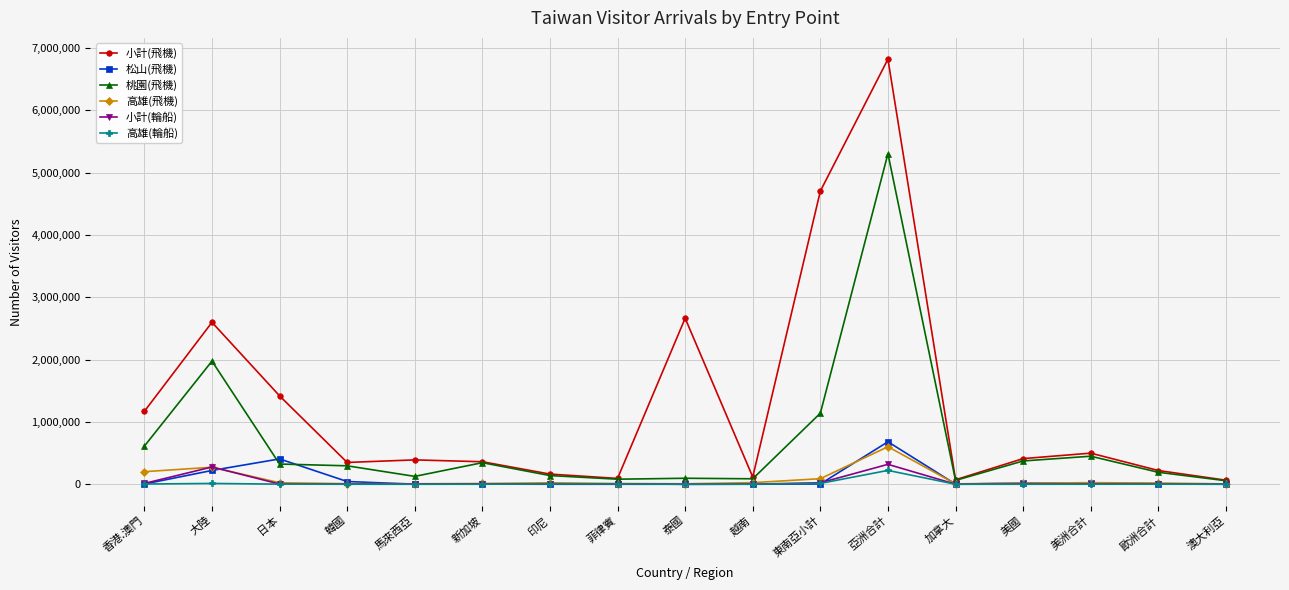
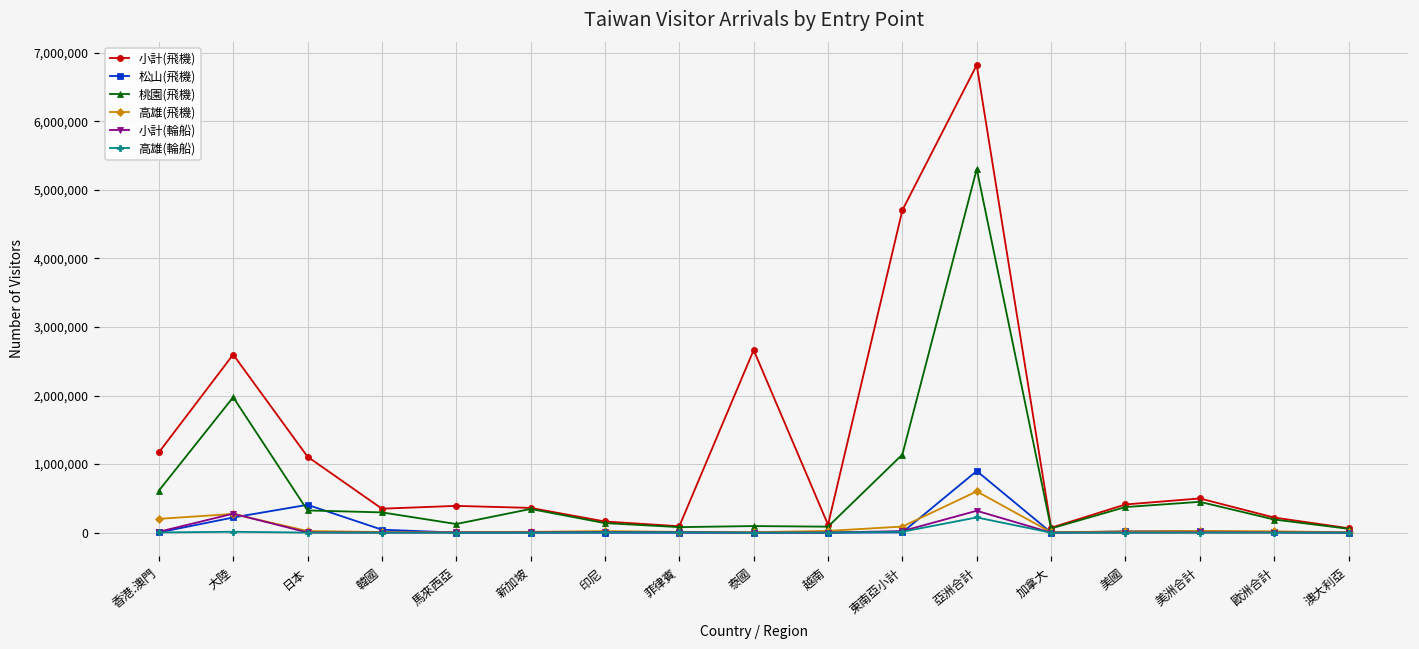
  {
    "小計(飛機)": {
      "香港.澳門": "1,200,000",
      "大陸": "2,600,000",
-     "日本": "1,400,000",
+     "日本": "1,100,000",
      "韓國": "400,000",
      "馬來西亞": "400,000",
      "泰國": "2,700,000",
      "東南亞小計": "4,700,000",
      "亞洲合計": "6,800,000",
      "美洲合計": "500,000"
    },
    "松山(飛機)": {
      "大陸": "200,000",
      "日本": "400,000",
-     "亞洲合計": "700,000"
+     "亞洲合計": "900,000"
    },
    "桃園(飛機)": {
      "香港.澳門": "600,000",
      "大陸": "2,000,000",
      "日本": "300,000",
      "韓國": "300,000",
      "馬來西亞": "100,000",
      "泰國": "100,000",
      "東南亞小計": "1,100,000",
      "亞洲合計": "5,300,000",
      "美洲合計": "400,000"
    },
    "高雄(飛機)": {
      "香港.澳門": "200,000",
      "東南亞小計": "100,000",
      "亞洲合計": "600,000"
    },
    "小計(輪船)": {
      "亞洲合計": "300,000"
    },
    "高雄(輪船)": {
      "大陸": "0",
      "亞洲合計": "200,000"
    }
  }
